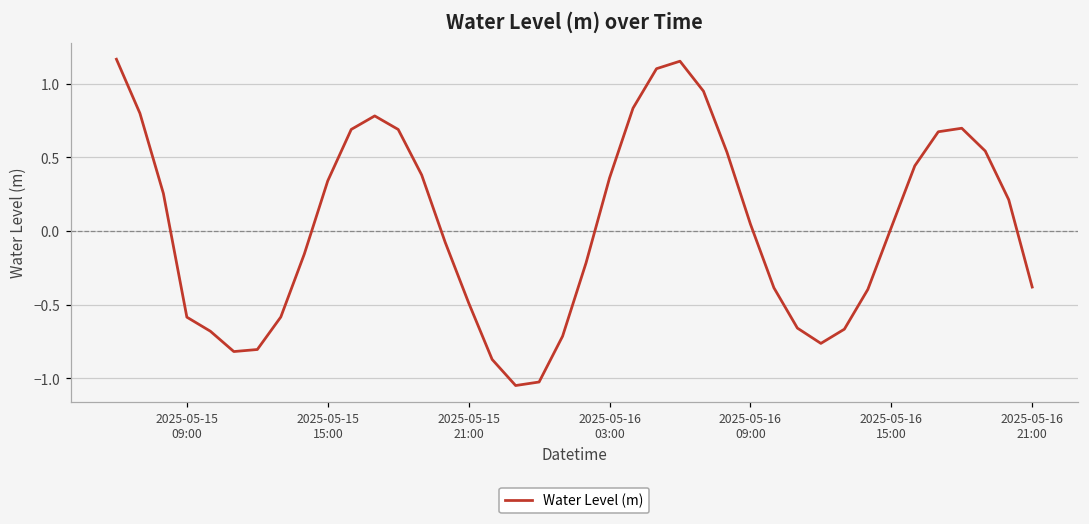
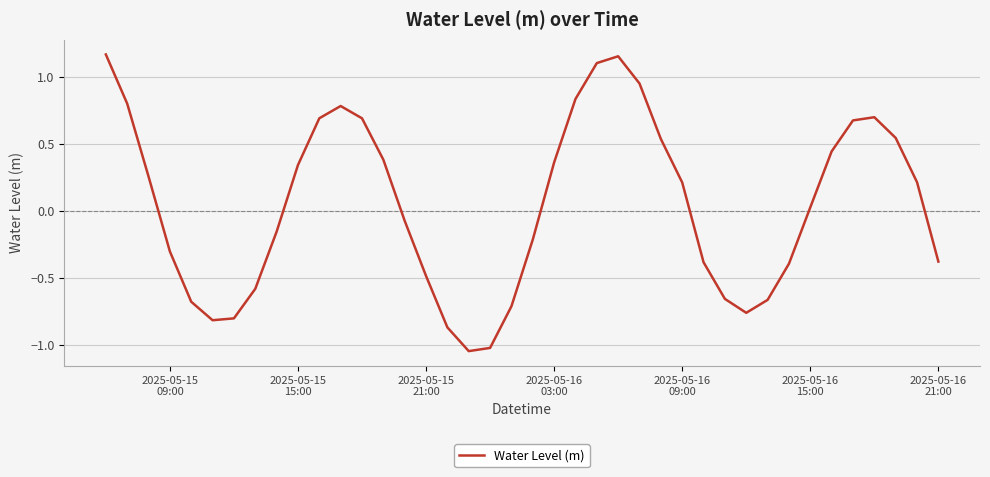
  {
-   "2025-05-15 09:00": -0.58,
+   "2025-05-15 09:00": -0.30,
    "2025-05-15 15:00": 0.34,
    "2025-05-15 21:00": -0.49,
    "2025-05-16 03:00": 0.36,
-   "2025-05-16 09:00": 0.05,
+   "2025-05-16 09:00": 0.21,
    "2025-05-16 15:00": 0.02,
    "2025-05-16 21:00": -0.38
  }
